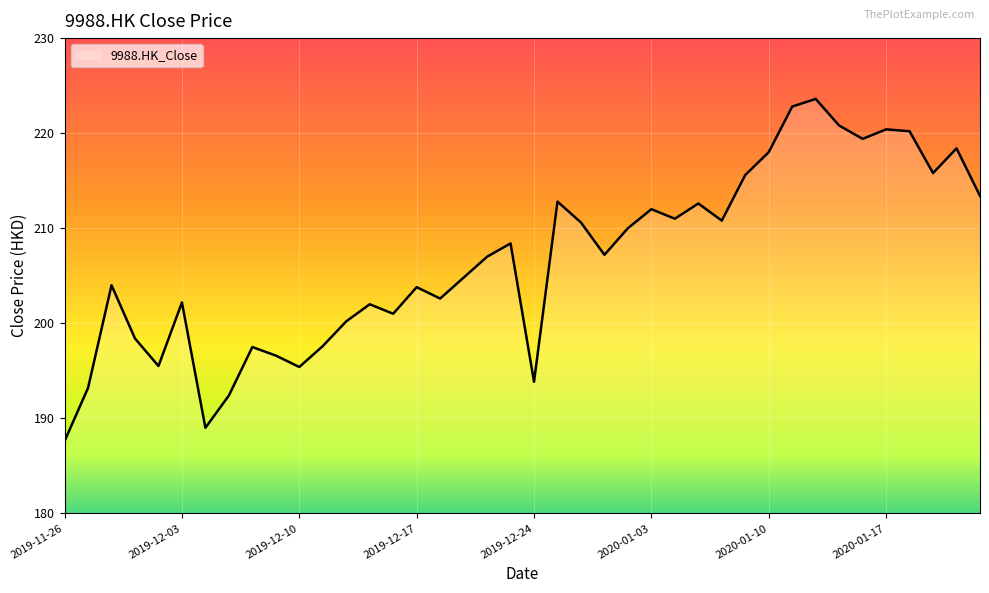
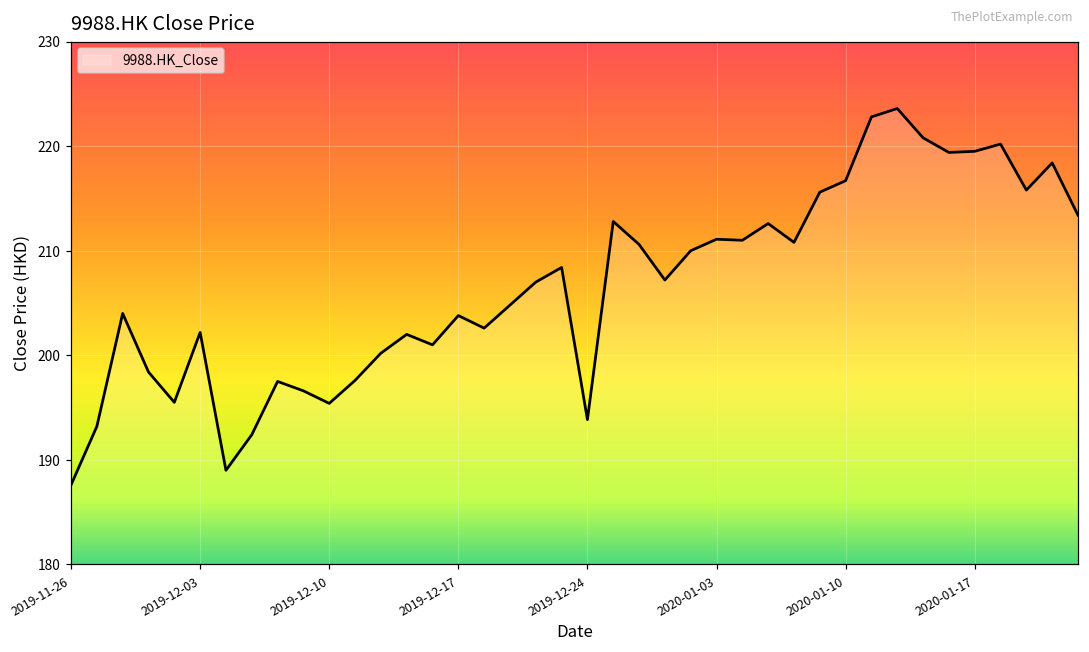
  {
    "2019-11-26": 188,
    "2019-12-03": 202,
    "2019-12-10": 195,
    "2019-12-17": 204,
    "2019-12-24": 194,
-   "2020-01-03": 212,
-   "2020-01-10": 218,
-   "2020-01-17": 220.4
+   "2020-01-03": 211,
+   "2020-01-10": 217,
+   "2020-01-17": 219.5
  }
